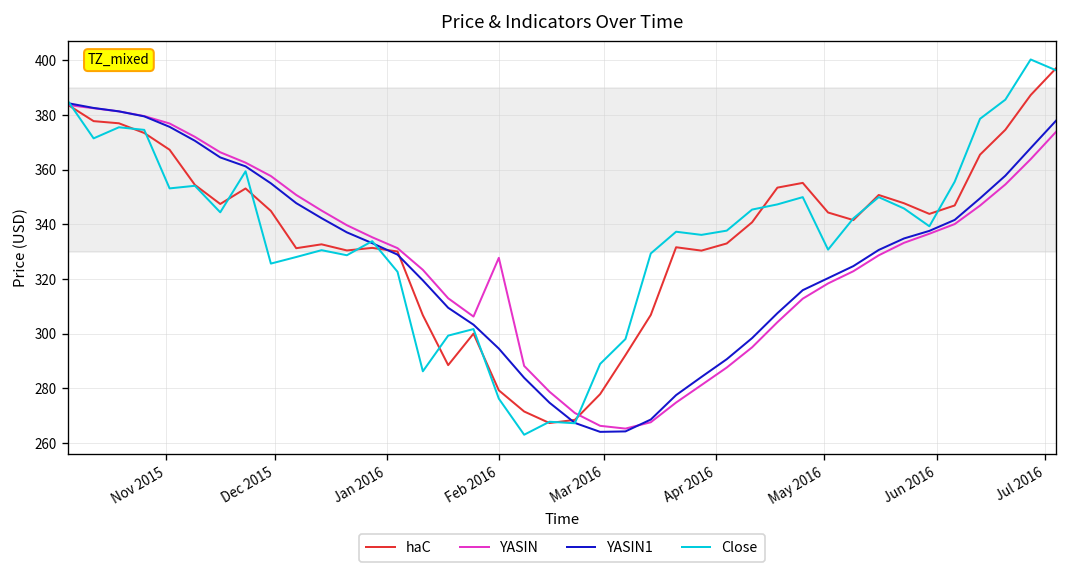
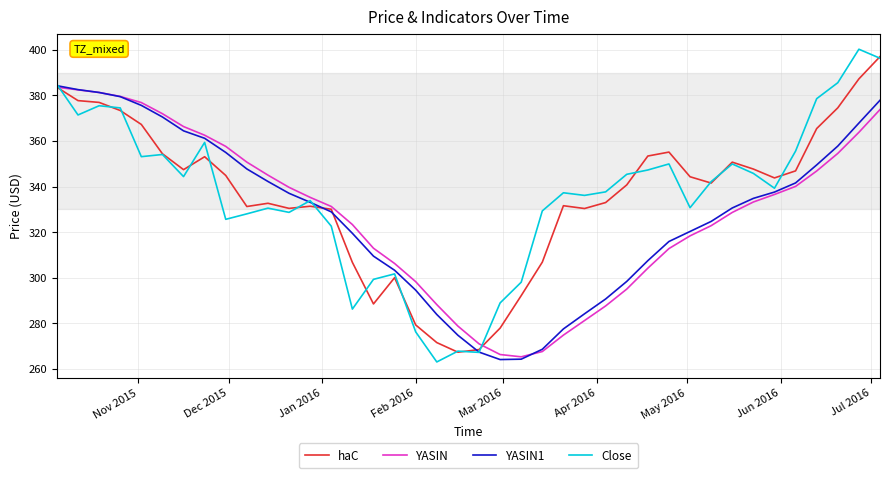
  {
    "haC": {
      "Feb 2016": 279
    },
    "YASIN": {
-     "Feb 2016": 328
+     "Feb 2016": 298
    },
    "YASIN1": {
      "Feb 2016": 295
    },
    "Close": {
      "Feb 2016": 276
    }
  }
